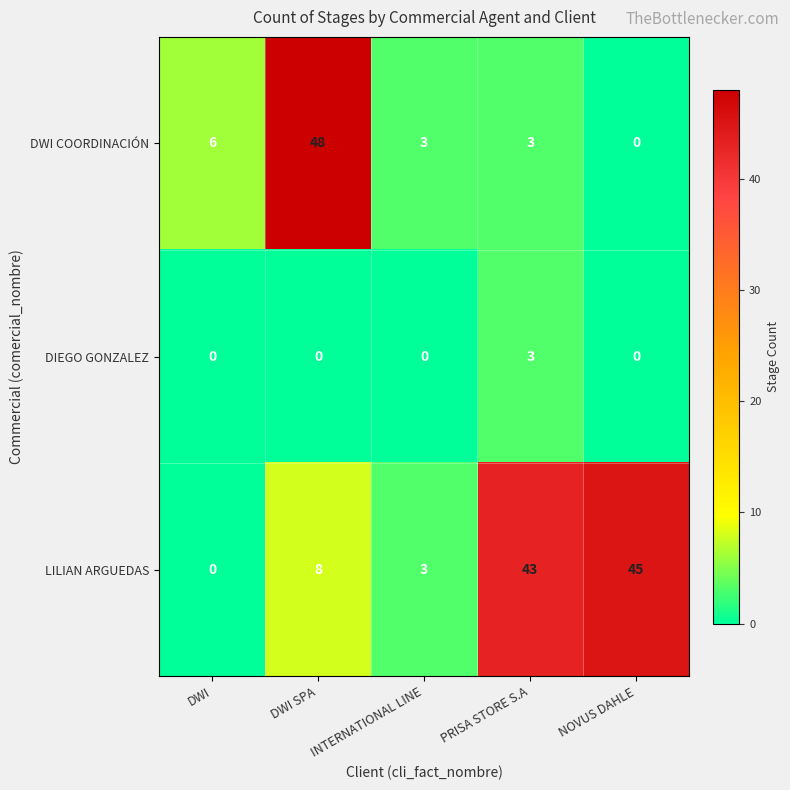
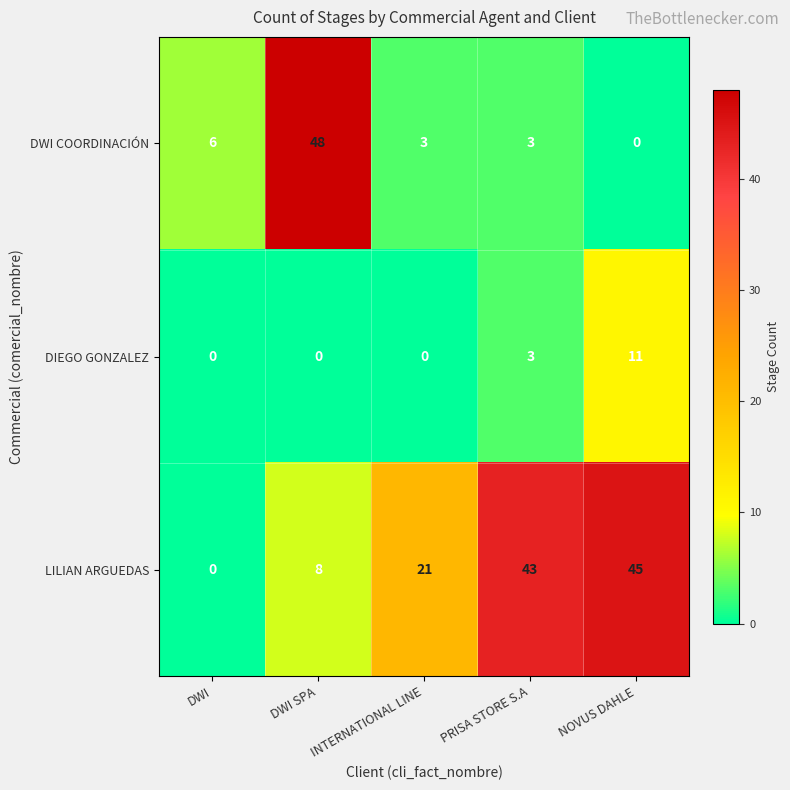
  {
    "DWI COORDINACIÓN": {
      "DWI": 6,
      "DWI SPA": 48,
      "INTERNATIONAL LINE": 3,
      "PRISA STORE S.A": 3,
      "NOVUS DAHLE": 0
    },
    "DIEGO GONZALEZ": {
      "DWI": 0,
      "DWI SPA": 0,
      "INTERNATIONAL LINE": 0,
      "PRISA STORE S.A": 3,
-     "NOVUS DAHLE": 0
+     "NOVUS DAHLE": 11
    },
    "LILIAN ARGUEDAS": {
      "DWI": 0,
      "DWI SPA": 8,
-     "INTERNATIONAL LINE": 3,
+     "INTERNATIONAL LINE": 21,
      "PRISA STORE S.A": 43,
      "NOVUS DAHLE": 45
    }
  }
